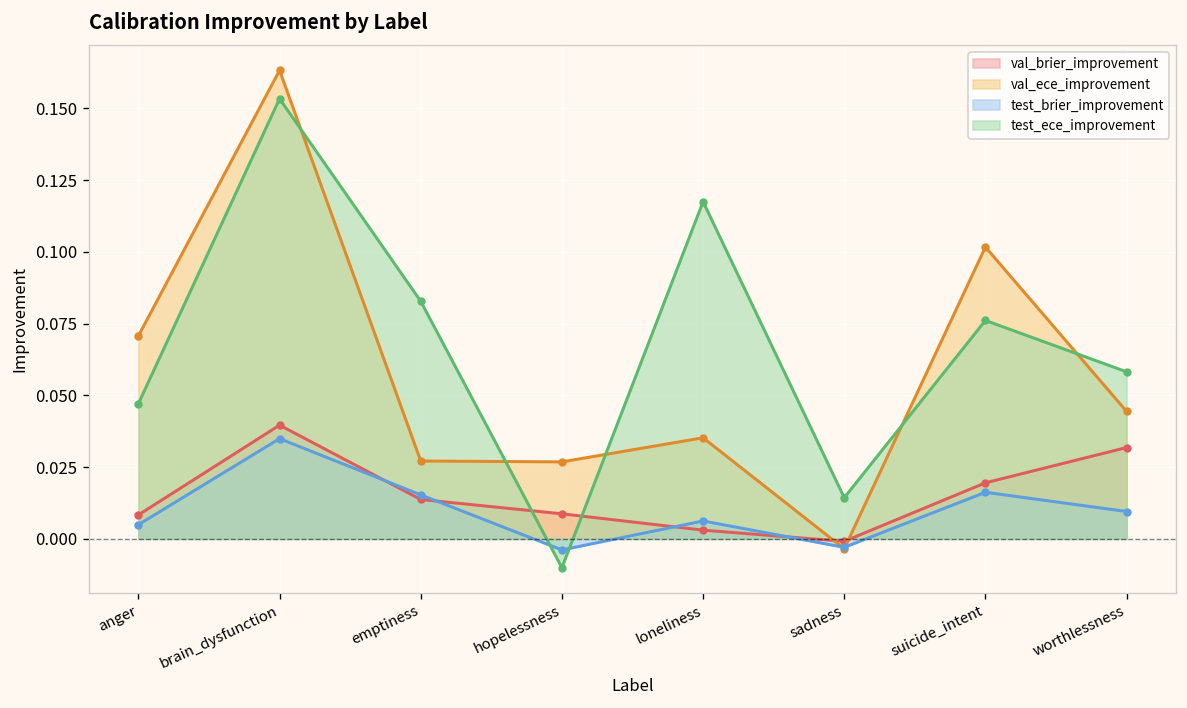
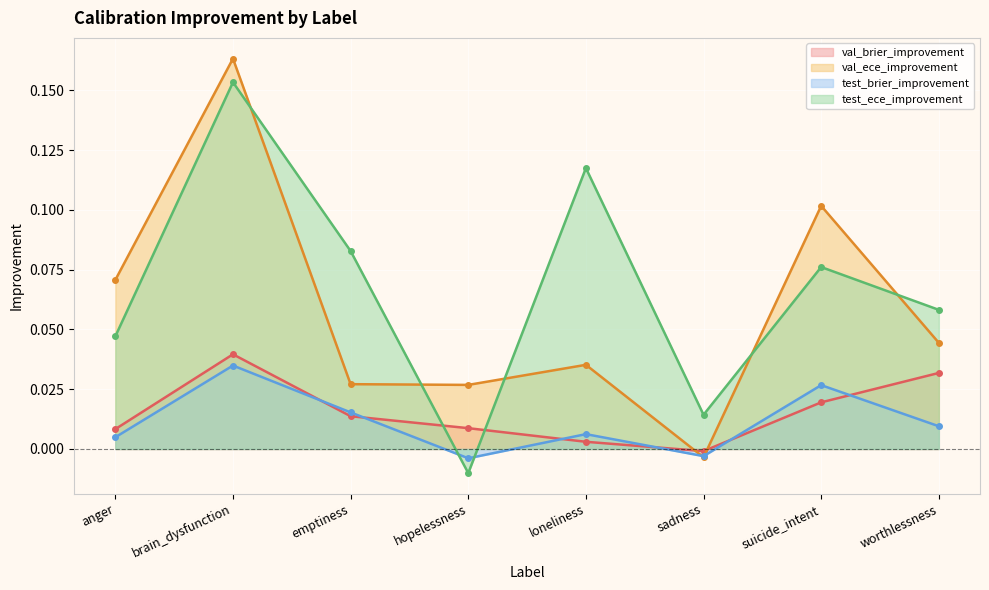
  {
    "test_brier_improvement": {
-     "suicide_intent": 0.016
+     "suicide_intent": 0.027
    }
  }
